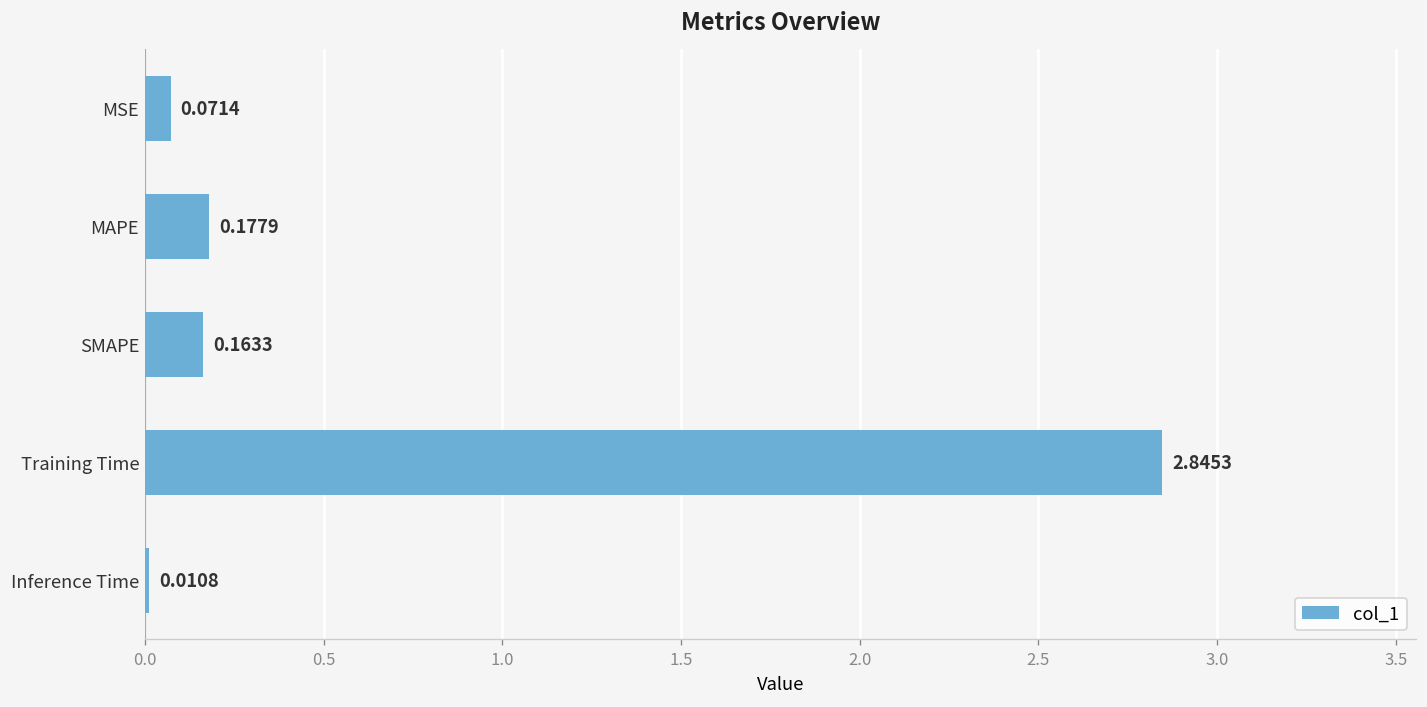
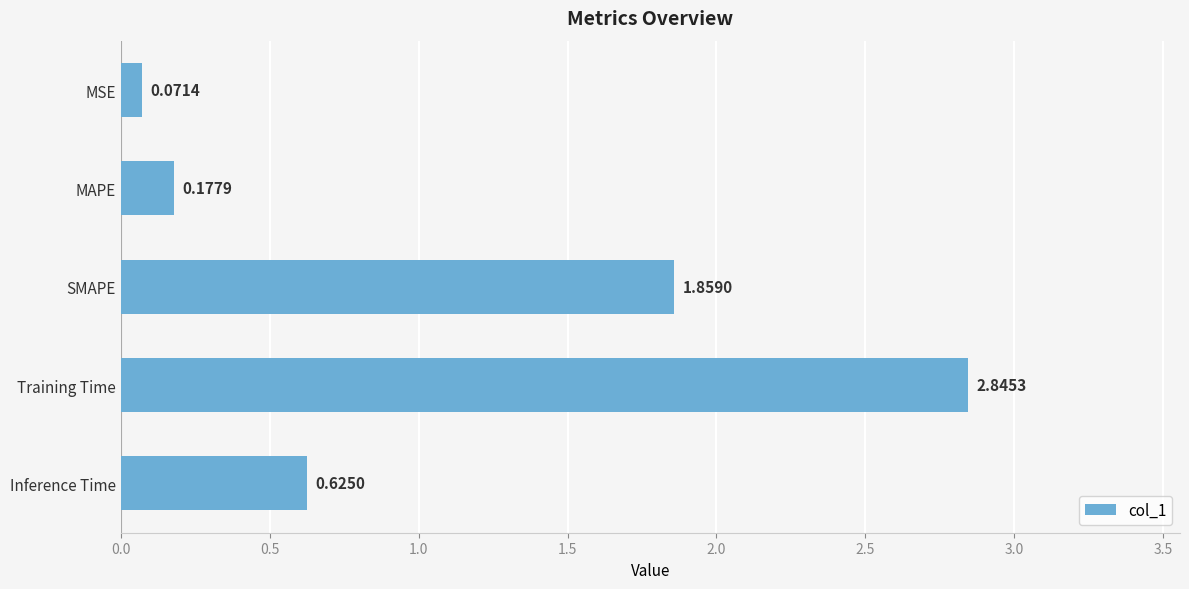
  {
    "MSE": 0.0714,
    "MAPE": 0.1779,
-   "SMAPE": 0.1633,
+   "SMAPE": 1.8590,
    "Training Time": 2.8453,
-   "Inference Time": 0.0108
+   "Inference Time": 0.6250
  }
